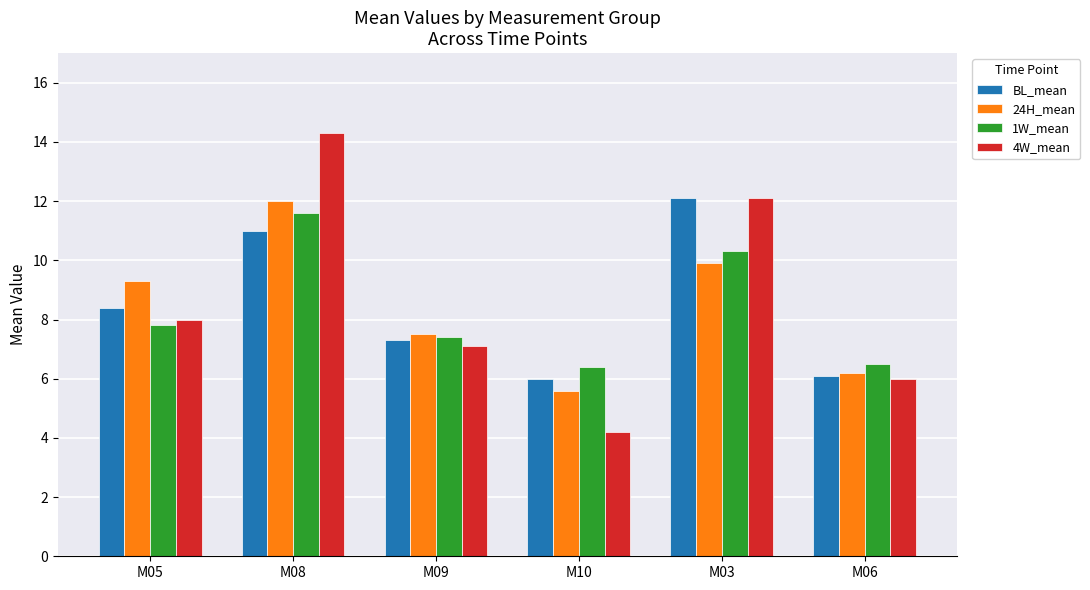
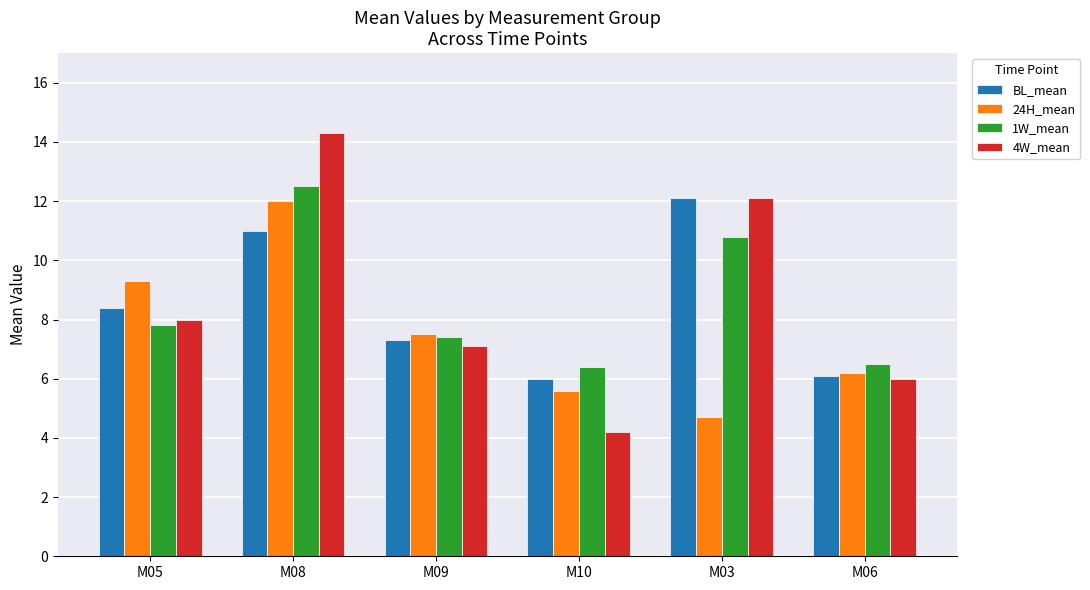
  {
    "BL_mean": {
      "M05": 8.4,
      "M08": 11.0,
      "M09": 7.3,
      "M10": 6.0,
      "M03": 12.1,
      "M06": 6.1
    },
    "24H_mean": {
      "M05": 9.3,
      "M08": 12.0,
      "M09": 7.5,
      "M10": 5.6,
-     "M03": 9.9,
+     "M03": 4.7,
      "M06": 6.2
    },
    "1W_mean": {
      "M05": 7.8,
-     "M08": 11.6,
+     "M08": 12.5,
      "M09": 7.4,
      "M10": 6.4,
-     "M03": 10.3,
+     "M03": 10.8,
      "M06": 6.5
    },
    "4W_mean": {
      "M05": 8.0,
      "M08": 14.3,
      "M09": 7.1,
      "M10": 4.2,
      "M03": 12.1,
      "M06": 6.0
    }
  }
